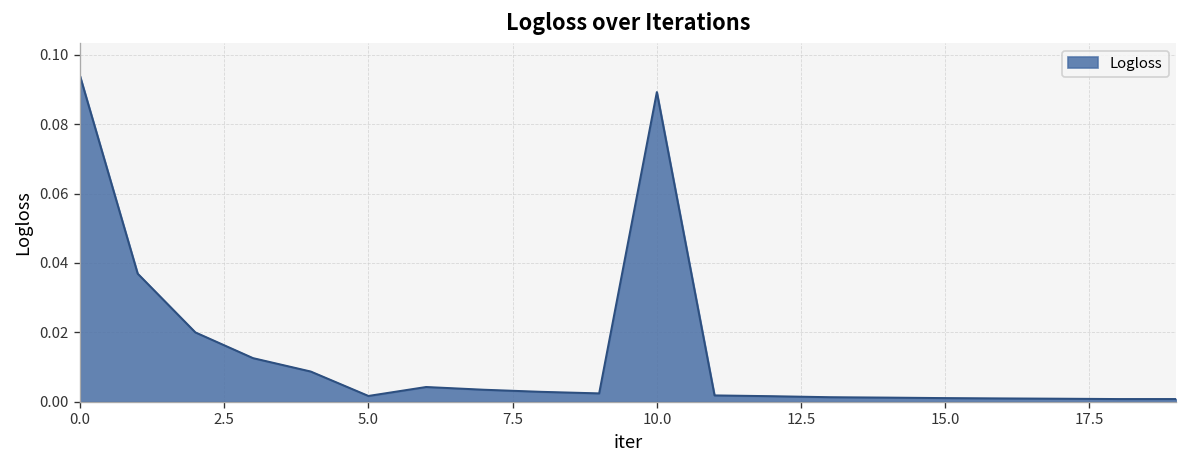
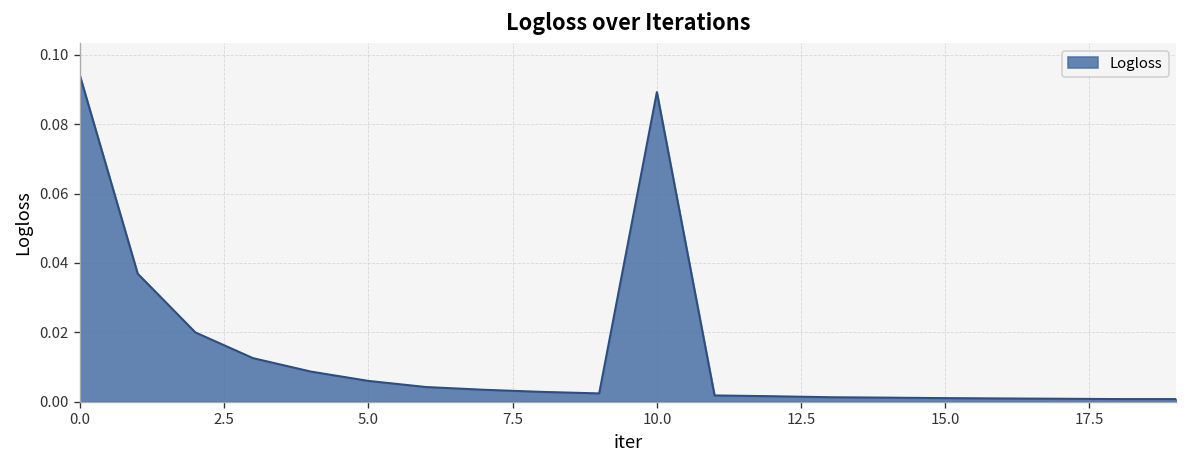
  {
    "0.0": 0.094,
-   "5.0": 0.002,
+   "5.0": 0.006,
    "10.0": 0.089,
    "15.0": 0.001
  }
